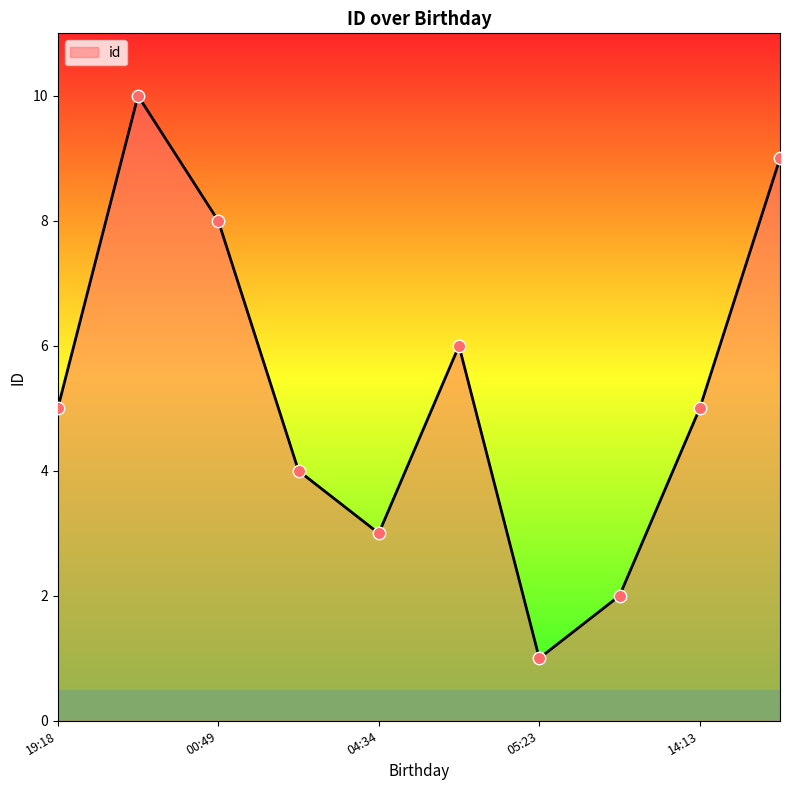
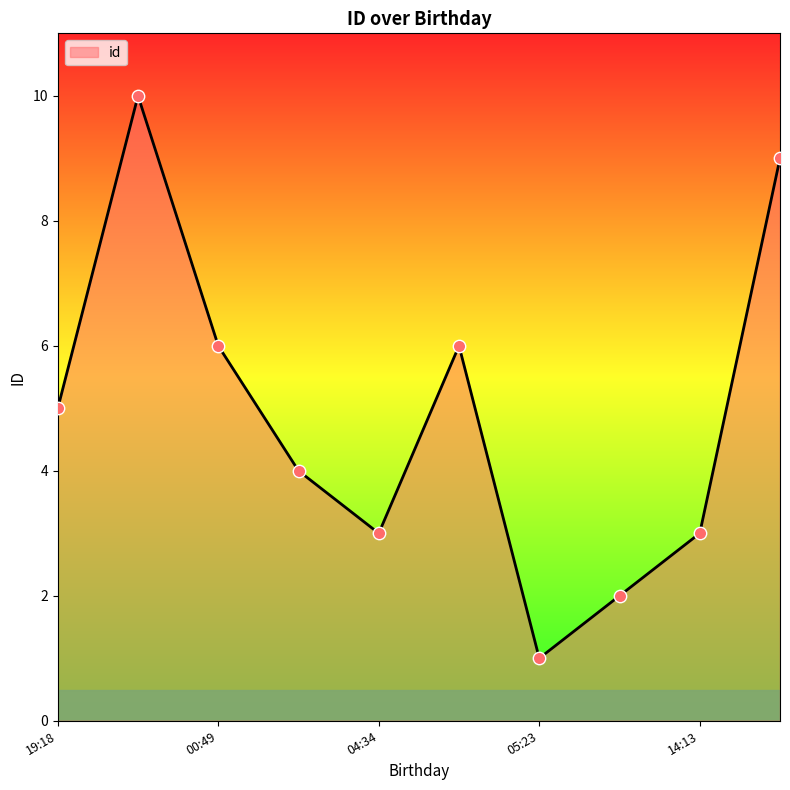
  {
    "19:18": 5,
-   "00:49": 8,
+   "00:49": 6,
    "04:34": 3,
    "05:23": 1,
-   "14:13": 5
+   "14:13": 3
  }
